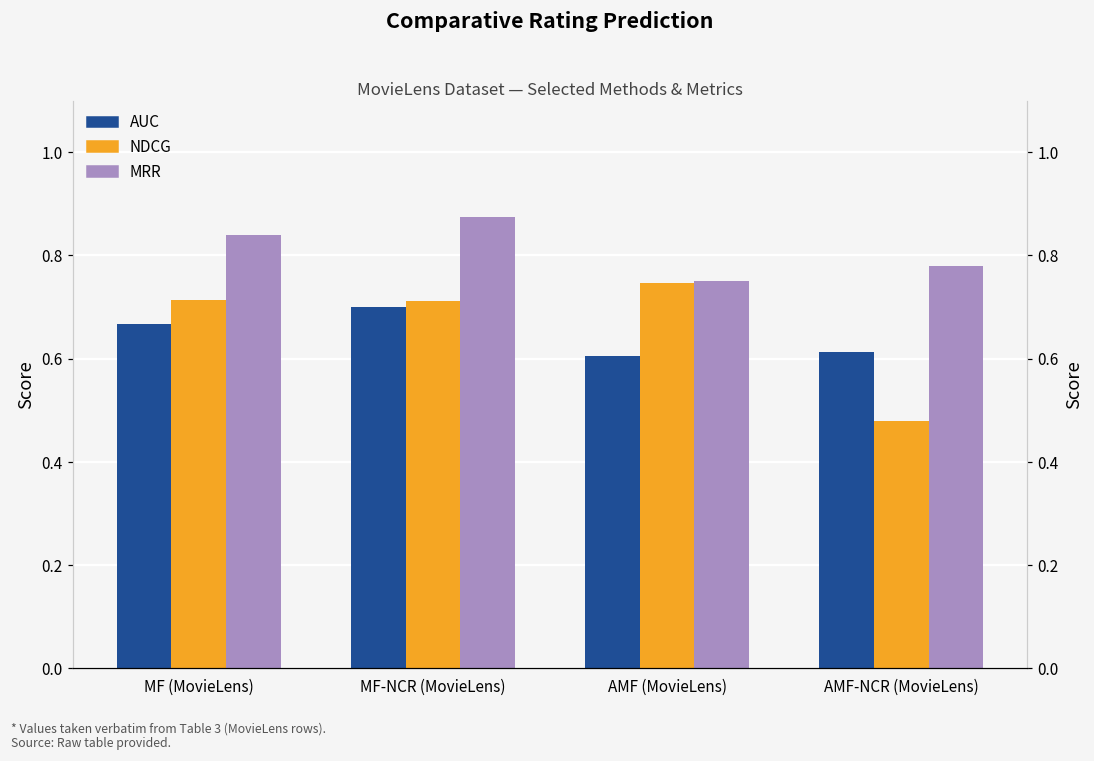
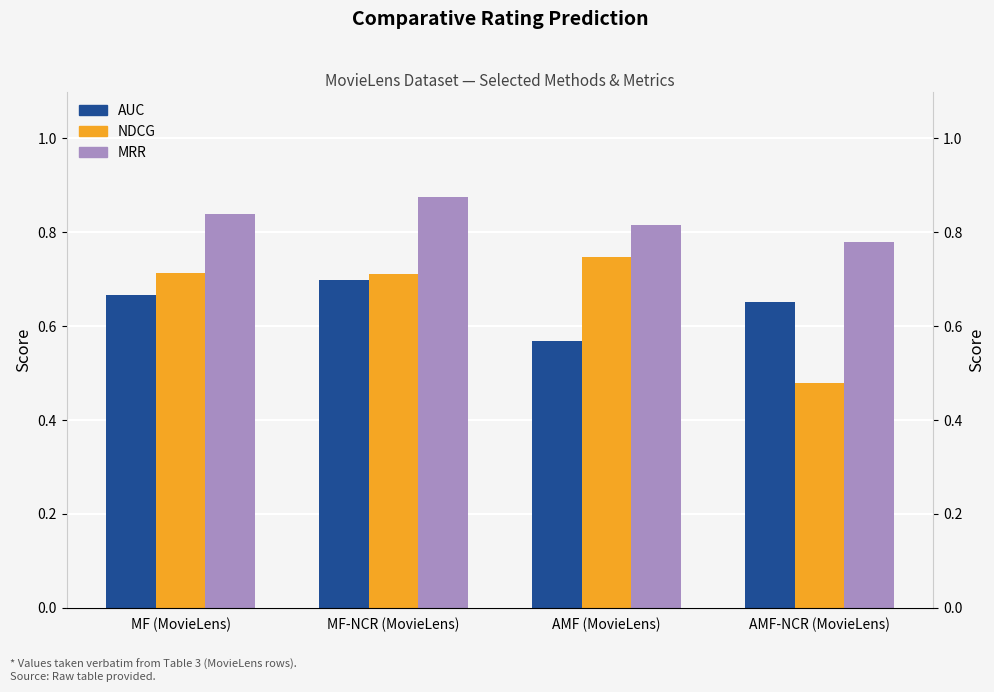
  {
    "AUC": {
      "MF (MovieLens)": 0.67,
      "MF-NCR (MovieLens)": 0.70,
-     "AMF (MovieLens)": 0.60,
-     "AMF-NCR (MovieLens)": 0.61
+     "AMF (MovieLens)": 0.57,
+     "AMF-NCR (MovieLens)": 0.65
    },
    "NDCG": {
      "MF (MovieLens)": 0.71,
      "MF-NCR (MovieLens)": 0.71,
      "AMF (MovieLens)": 0.75,
      "AMF-NCR (MovieLens)": 0.48
    },
    "MRR": {
      "MF (MovieLens)": 0.84,
      "MF-NCR (MovieLens)": 0.87,
-     "AMF (MovieLens)": 0.75,
+     "AMF (MovieLens)": 0.82,
      "AMF-NCR (MovieLens)": 0.78
    }
  }
